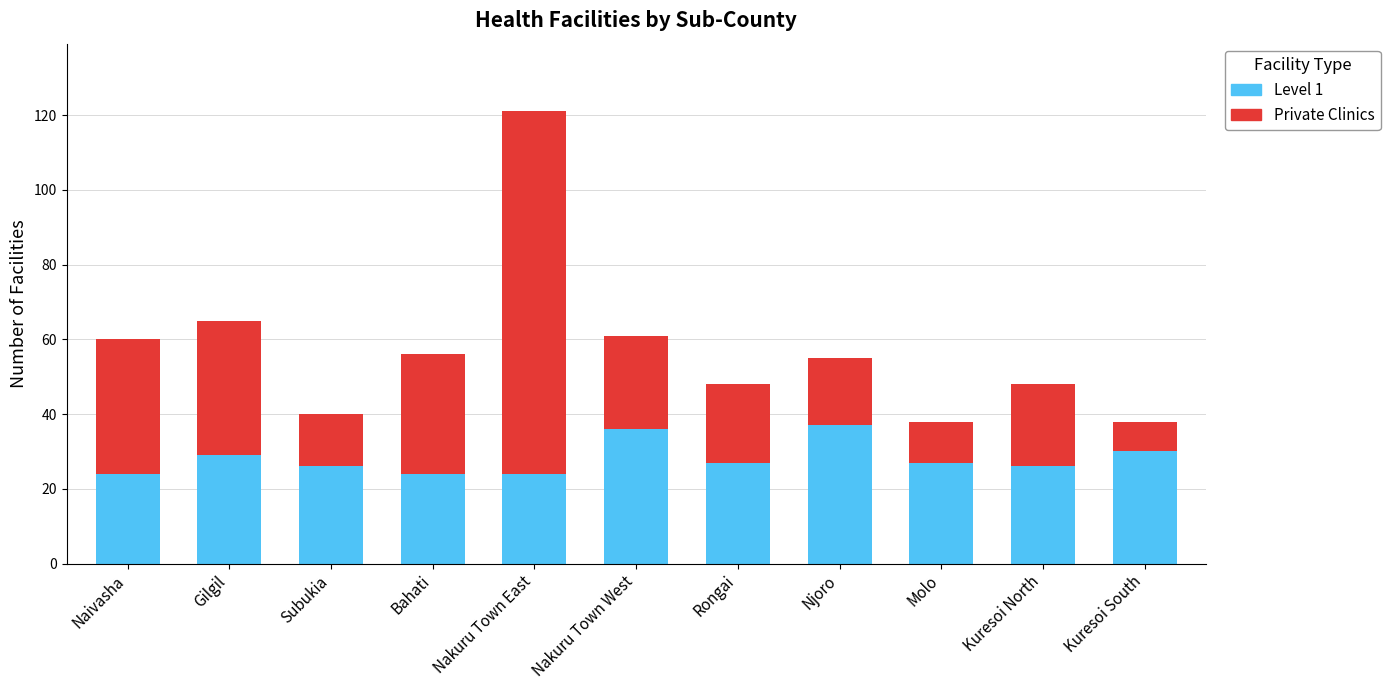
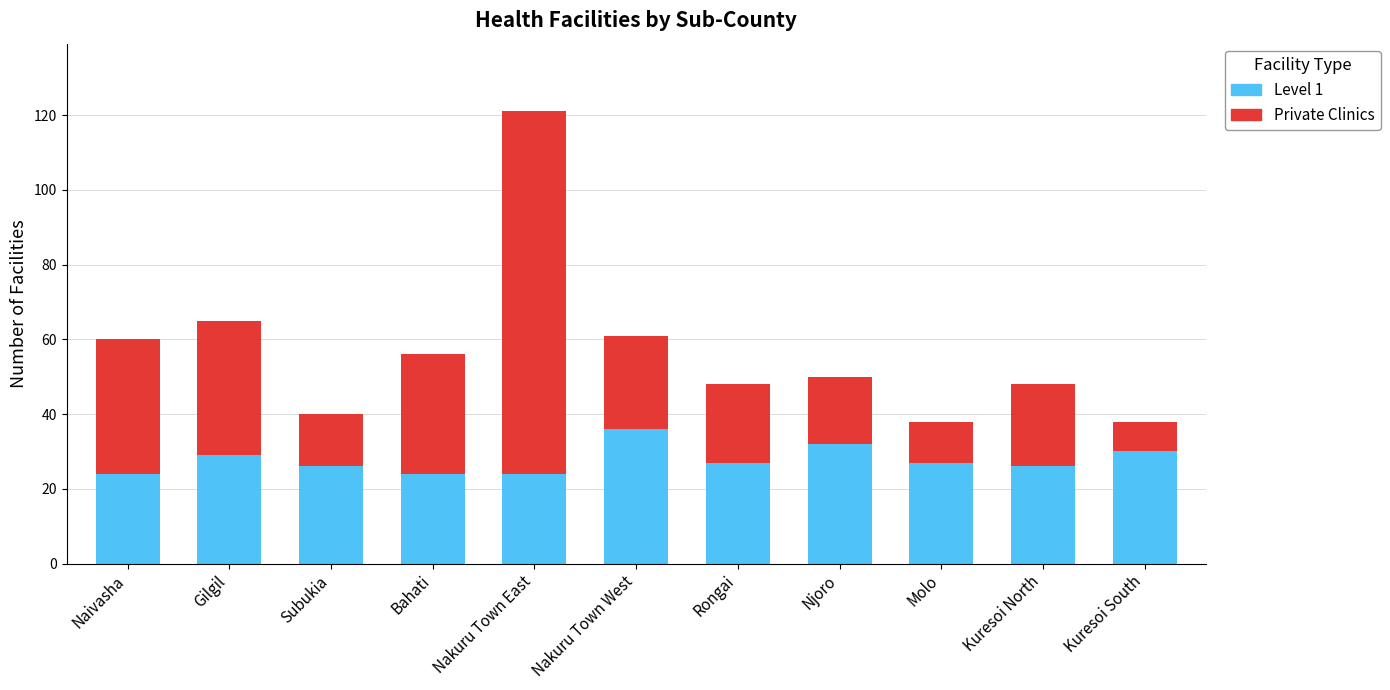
  {
    "Level 1": {
      "Naivasha": 24,
      "Gilgil": 29,
      "Subukia": 26,
      "Bahati": 24,
      "Nakuru Town East": 24,
      "Nakuru Town West": 36,
      "Rongai": 27,
-     "Njoro": 37,
+     "Njoro": 32,
      "Molo": 27,
      "Kuresoi North": 26,
      "Kuresoi South": 30
    },
    "Private Clinics": {
      "Naivasha": 36,
      "Gilgil": 36,
      "Subukia": 14,
      "Bahati": 32,
      "Nakuru Town East": 97,
      "Nakuru Town West": 25,
      "Rongai": 21,
      "Njoro": 18,
      "Molo": 11,
      "Kuresoi North": 22,
      "Kuresoi South": 8
    }
  }
